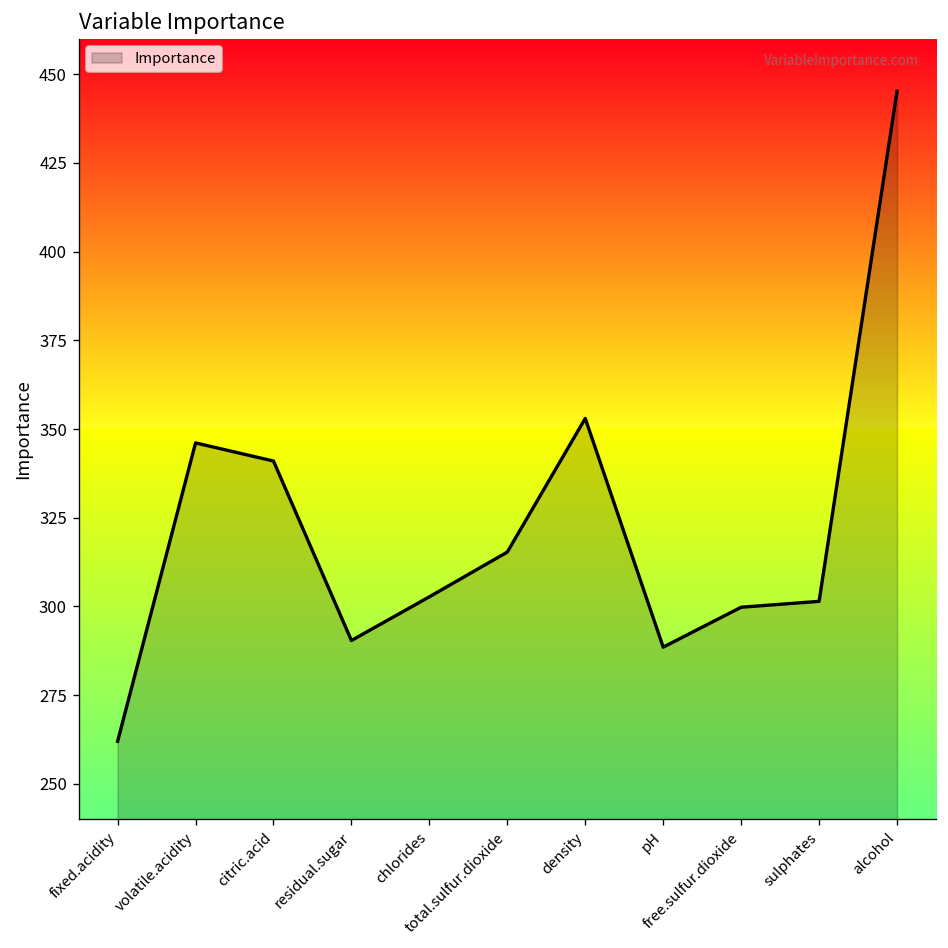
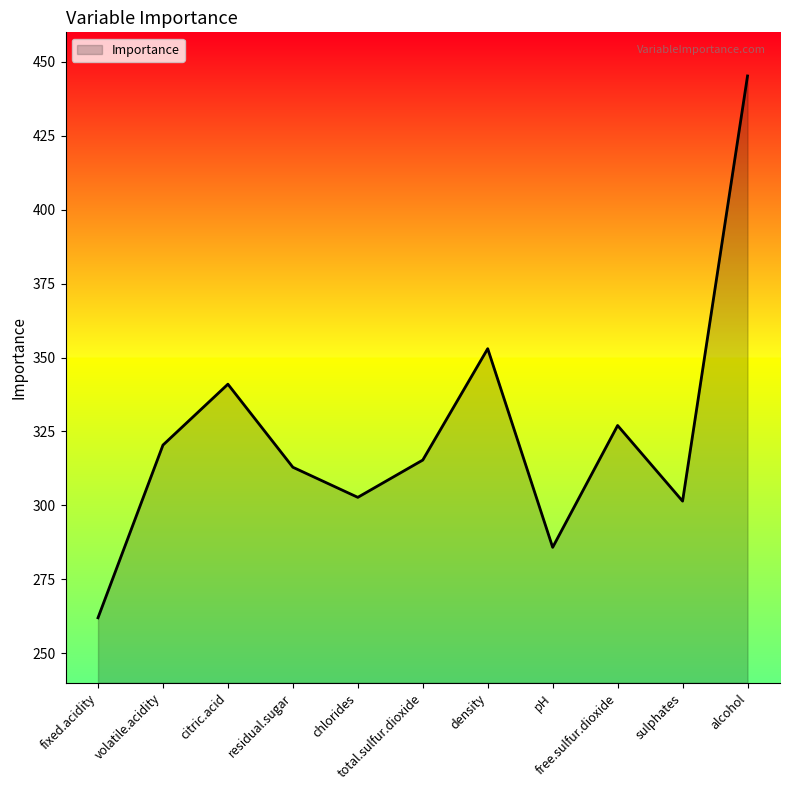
  {
    "fixed.acidity": 262,
-   "volatile.acidity": 346,
+   "volatile.acidity": 320,
    "citric.acid": 341,
-   "residual.sugar": 290,
+   "residual.sugar": 313,
    "chlorides": 303,
    "total.sulfur.dioxide": 315,
    "density": 353,
-   "pH": 289,
-   "free.sulfur.dioxide": 300,
+   "pH": 286,
+   "free.sulfur.dioxide": 327,
    "sulphates": 301,
    "alcohol": 445
  }
